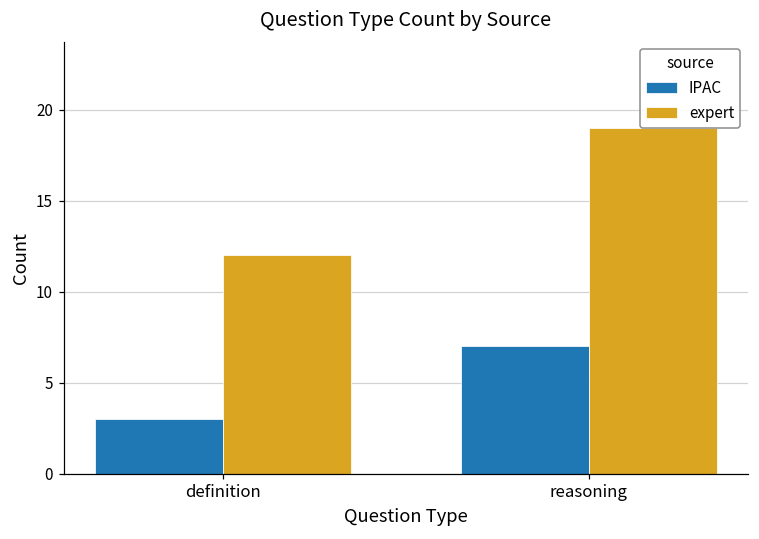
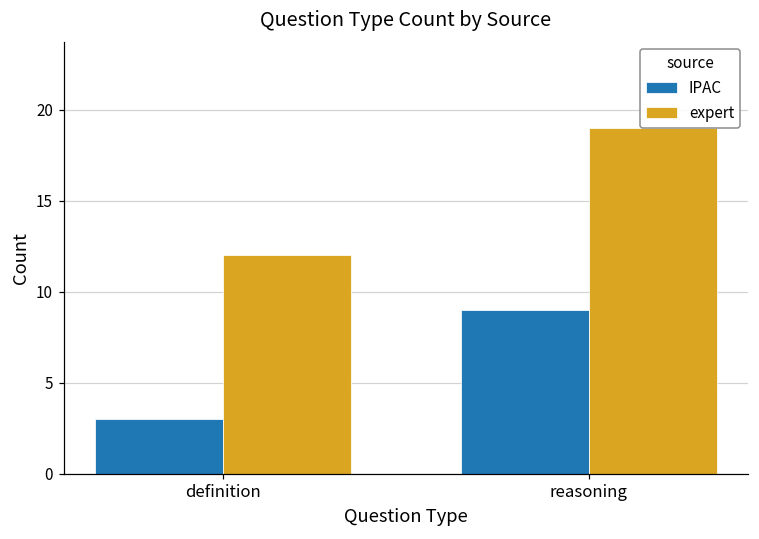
  {
    "IPAC": {
      "definition": 3,
-     "reasoning": 7
+     "reasoning": 9
    },
    "expert": {
      "definition": 12,
      "reasoning": 19
    }
  }
